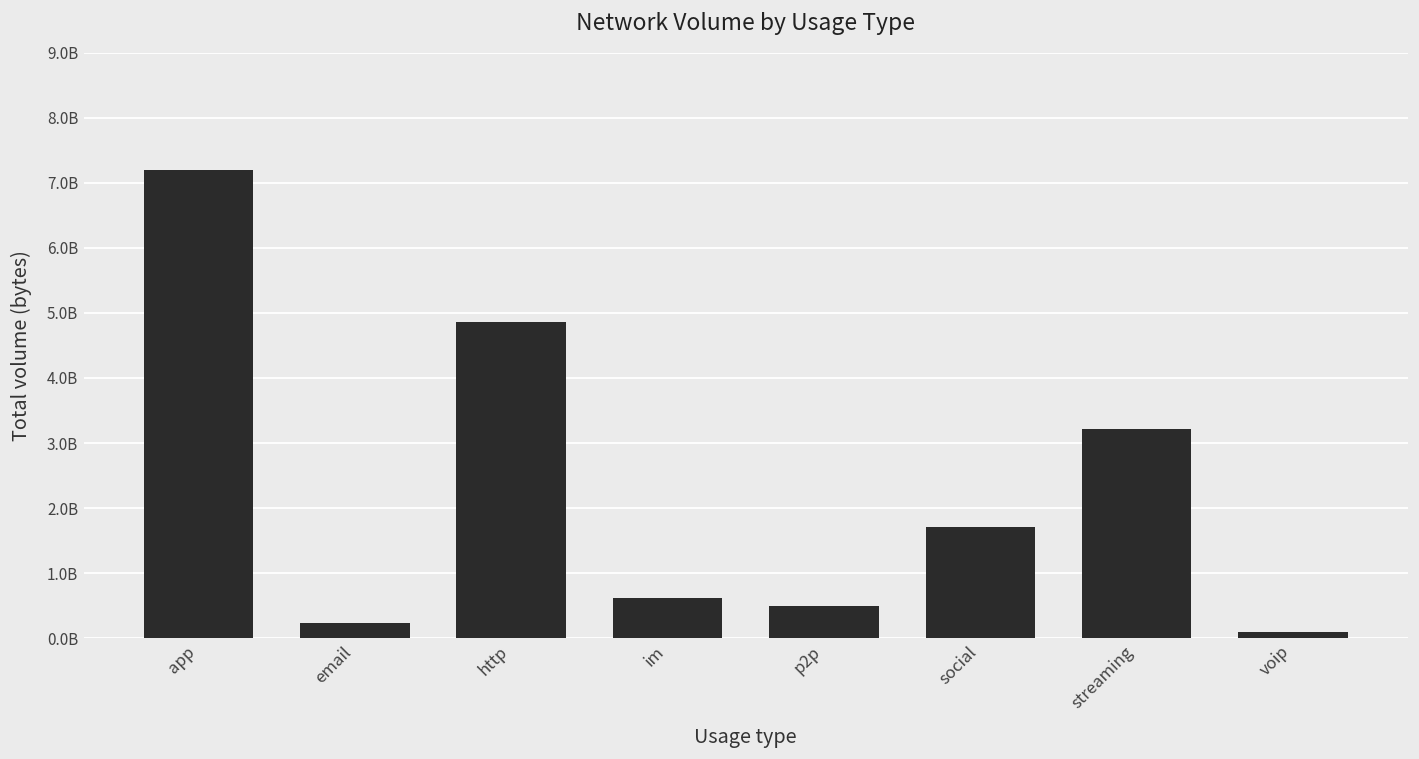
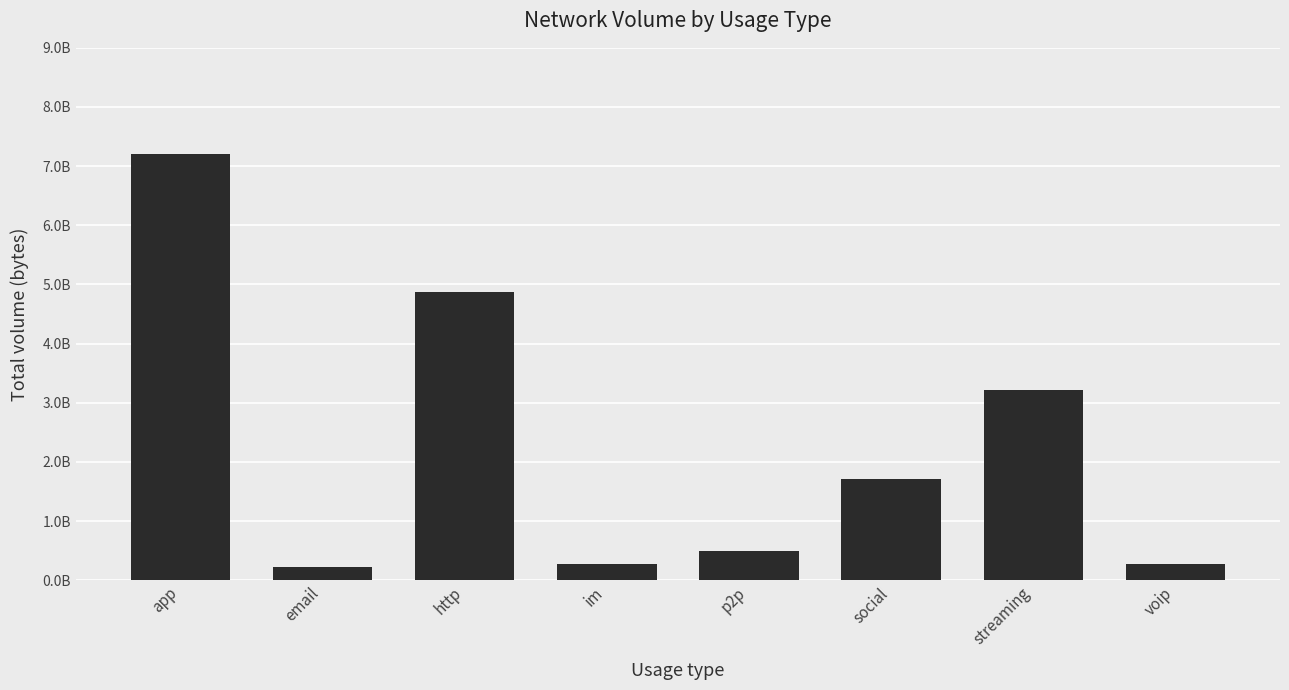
  {
    "app": 7200000000,
    "email": 200000000,
    "http": 4900000000,
-   "im": 600000000,
+   "im": 300000000,
    "p2p": 500000000,
    "social": 1700000000,
    "streaming": 3200000000,
-   "voip": 100000000
+   "voip": 300000000
  }
